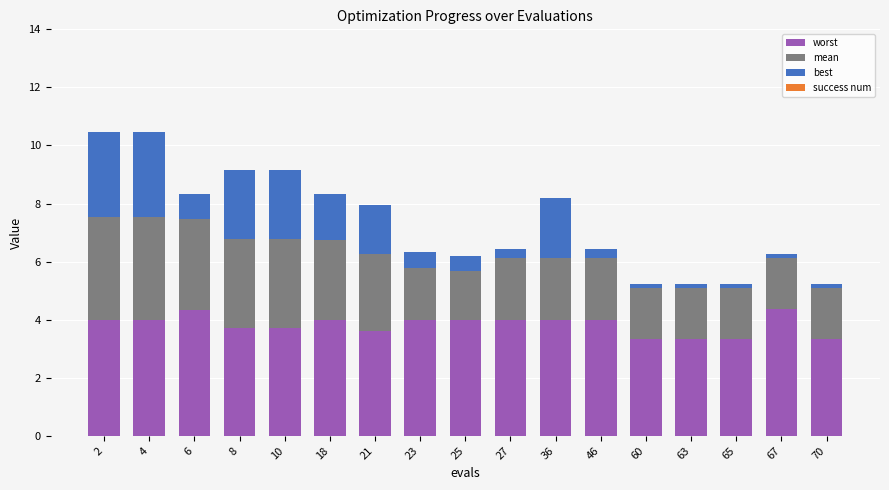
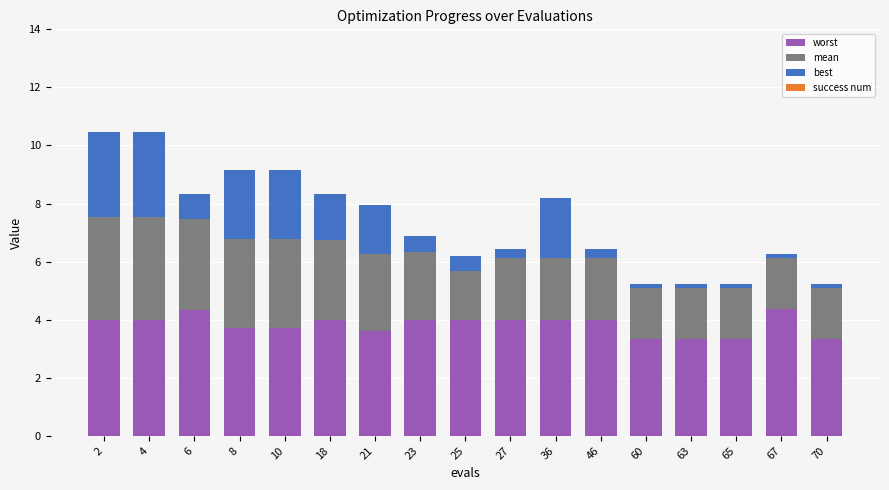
  {
    "worst": {
      "2": 4.0,
      "4": 4.0,
      "6": 4.3,
      "8": 3.7,
      "10": 3.7,
      "18": 4.0,
      "21": 3.6,
      "23": 4.0,
      "25": 4.0,
      "27": 4.0,
      "36": 4.0,
      "46": 4.0,
      "60": 3.3,
      "63": 3.3,
      "65": 3.3,
      "67": 4.4,
      "70": 3.3
    },
    "mean": {
      "2": 3.5,
      "4": 3.5,
      "6": 3.1,
      "8": 3.1,
      "10": 3.1,
      "18": 2.7,
      "21": 2.7,
-     "23": 1.8,
+     "23": 2.3,
      "25": 1.7,
      "27": 2.1,
      "36": 2.1,
      "46": 2.1,
      "60": 1.8,
      "63": 1.8,
      "65": 1.8,
      "67": 1.8,
      "70": 1.8
    }
  }
